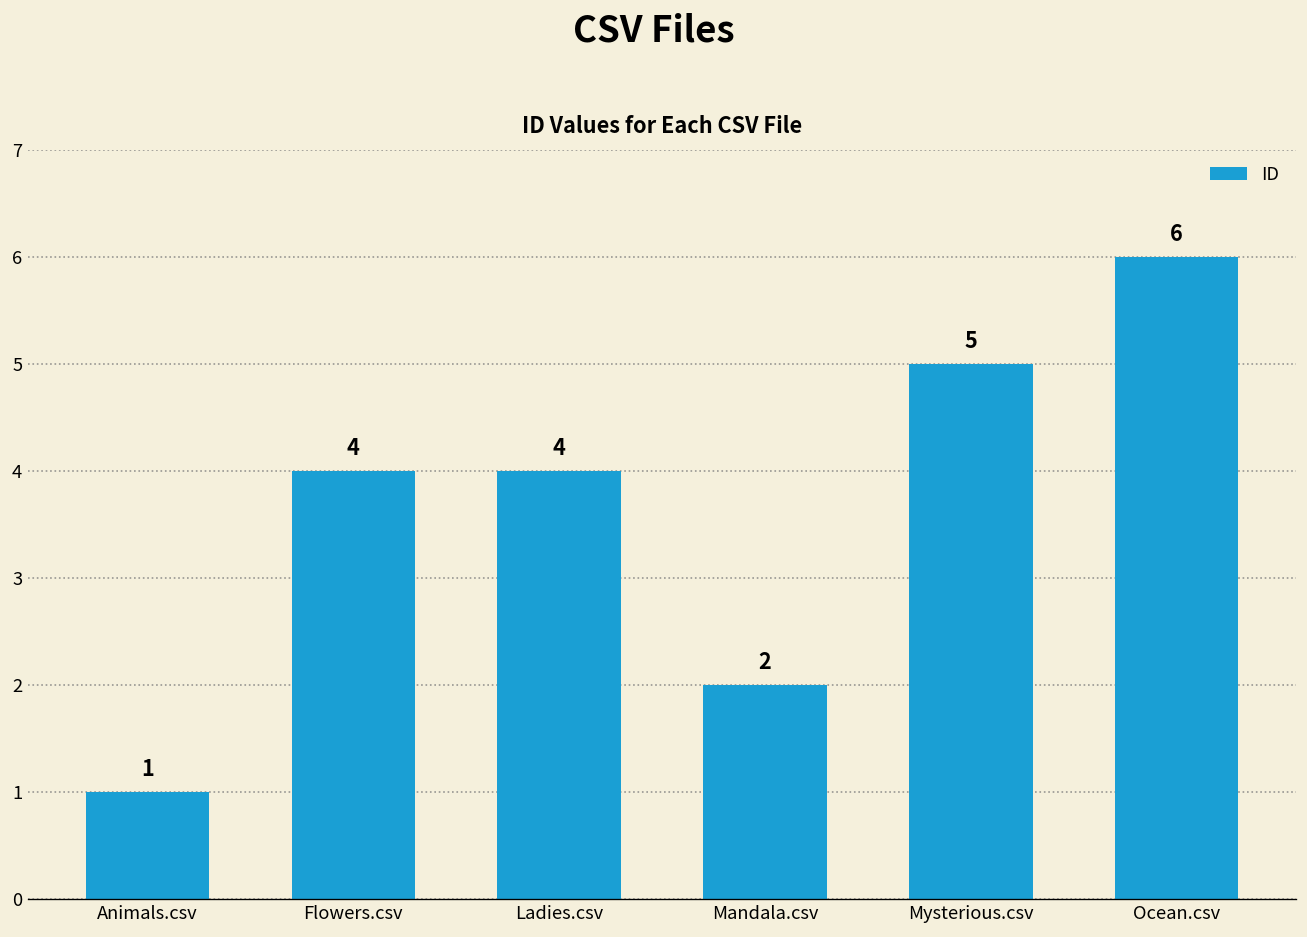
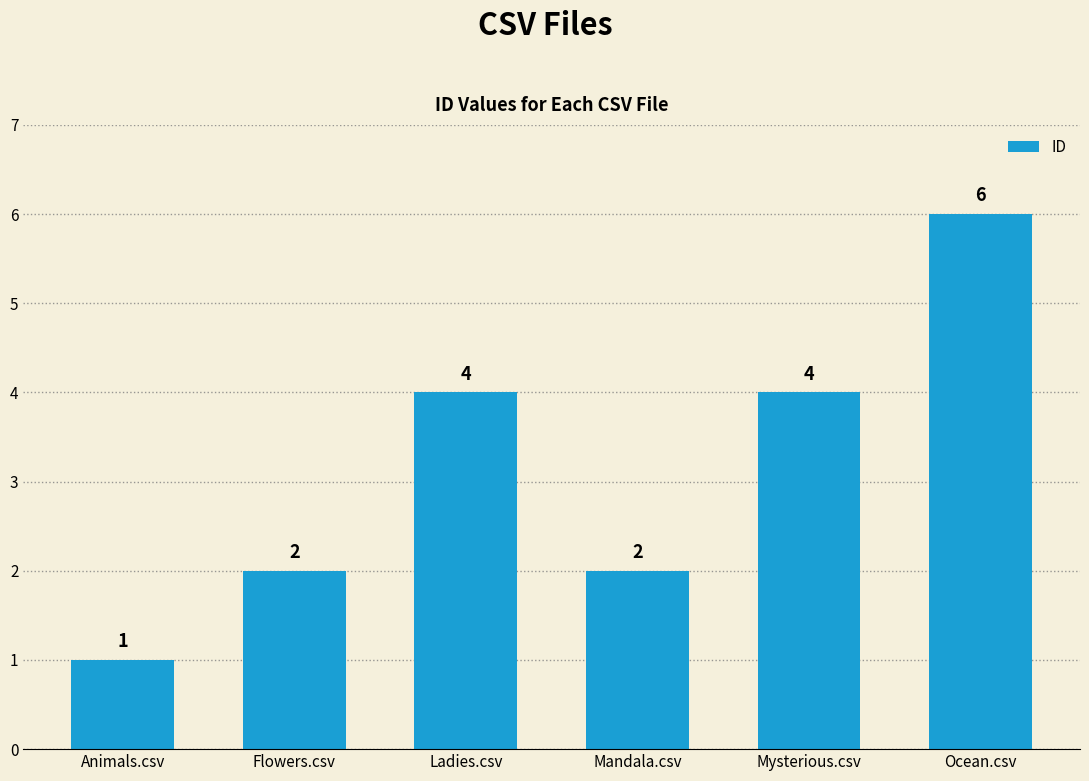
  {
    "Animals.csv": 1,
-   "Flowers.csv": 4,
+   "Flowers.csv": 2,
    "Ladies.csv": 4,
    "Mandala.csv": 2,
-   "Mysterious.csv": 5,
+   "Mysterious.csv": 4,
    "Ocean.csv": 6
  }
